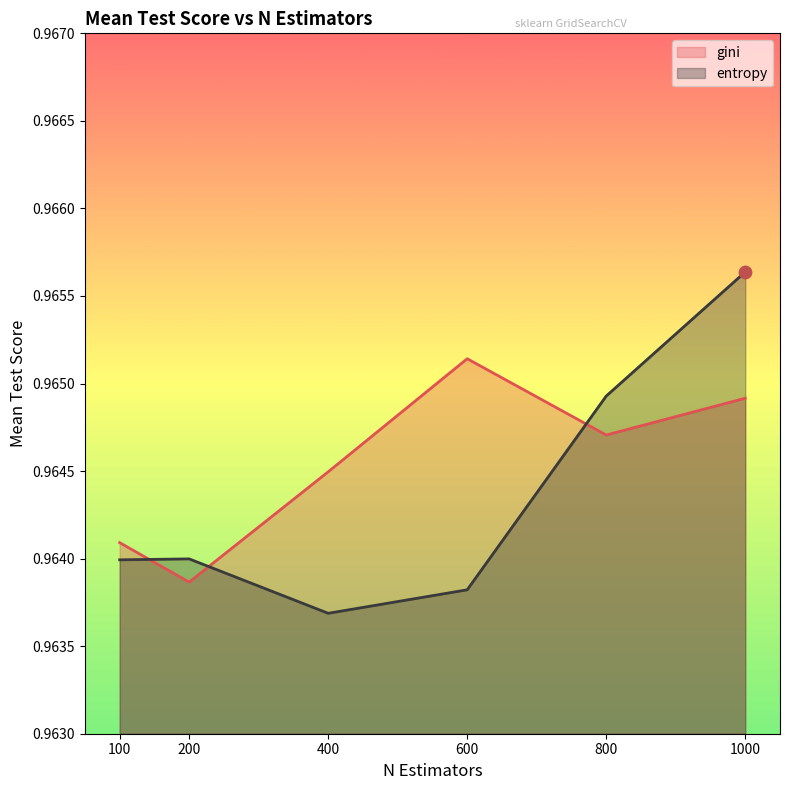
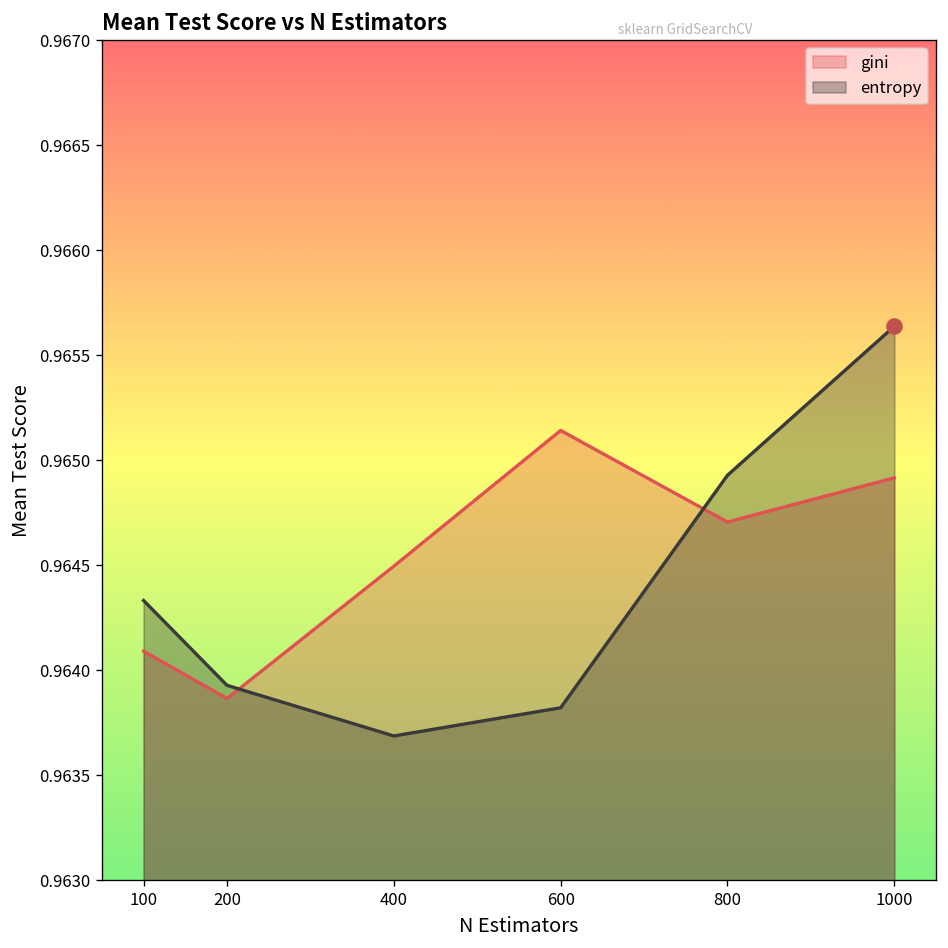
  {
    "entropy": {
-     "100": 0.96399,
-     "200": 0.96400,
+     "100": 0.96433,
+     "200": 0.96393,
      "400": 0.96369,
      "600": 0.96382,
      "800": 0.96493
    }
  }
